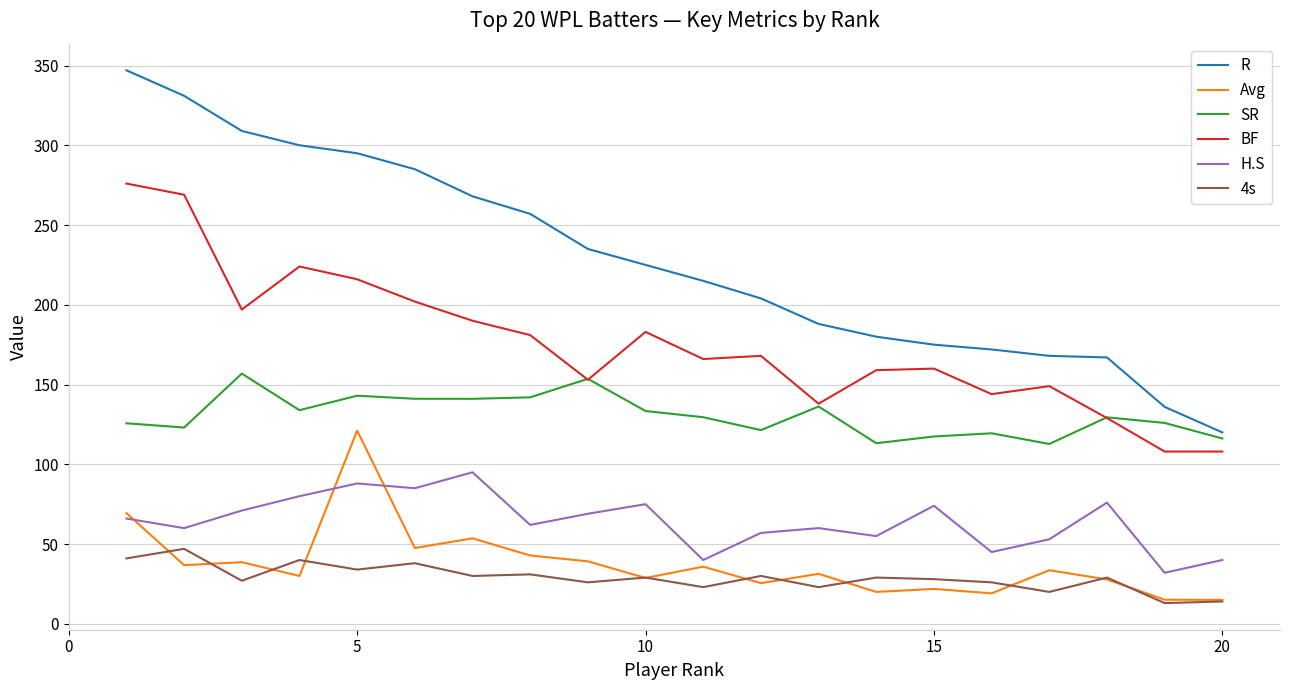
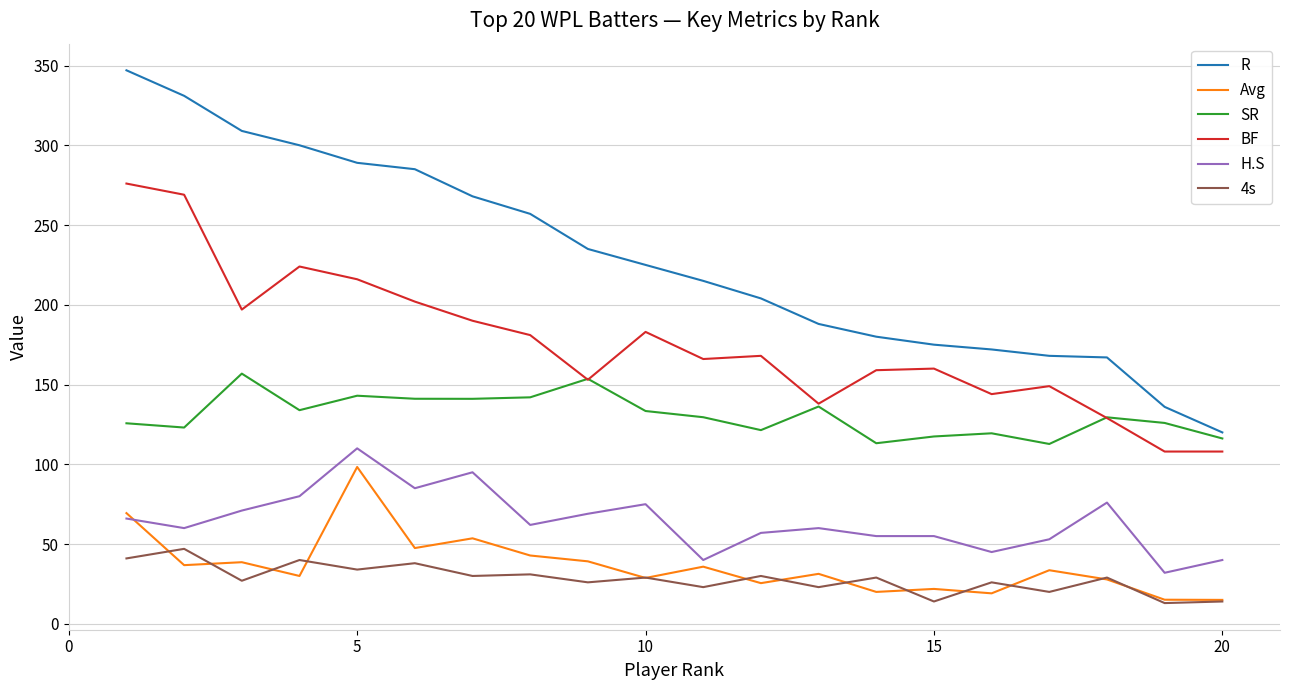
  {
    "R": {
-     "5": 295,
+     "5": 289,
      "10": 225,
      "15": 175,
      "20": 120
    },
    "Avg": {
-     "5": 121,
+     "5": 98,
      "15": 22
    },
    "SR": {
      "5": 143,
      "10": 133,
      "15": 117,
      "20": 116
    },
    "BF": {
      "5": 216,
      "10": 183,
      "15": 160,
      "20": 108
    },
    "H.S": {
-     "5": 88,
+     "5": 110,
      "10": 75,
-     "15": 74,
+     "15": 55,
      "20": 40
    },
    "4s": {
      "5": 34,
-     "15": 28
+     "15": 14
    }
  }
